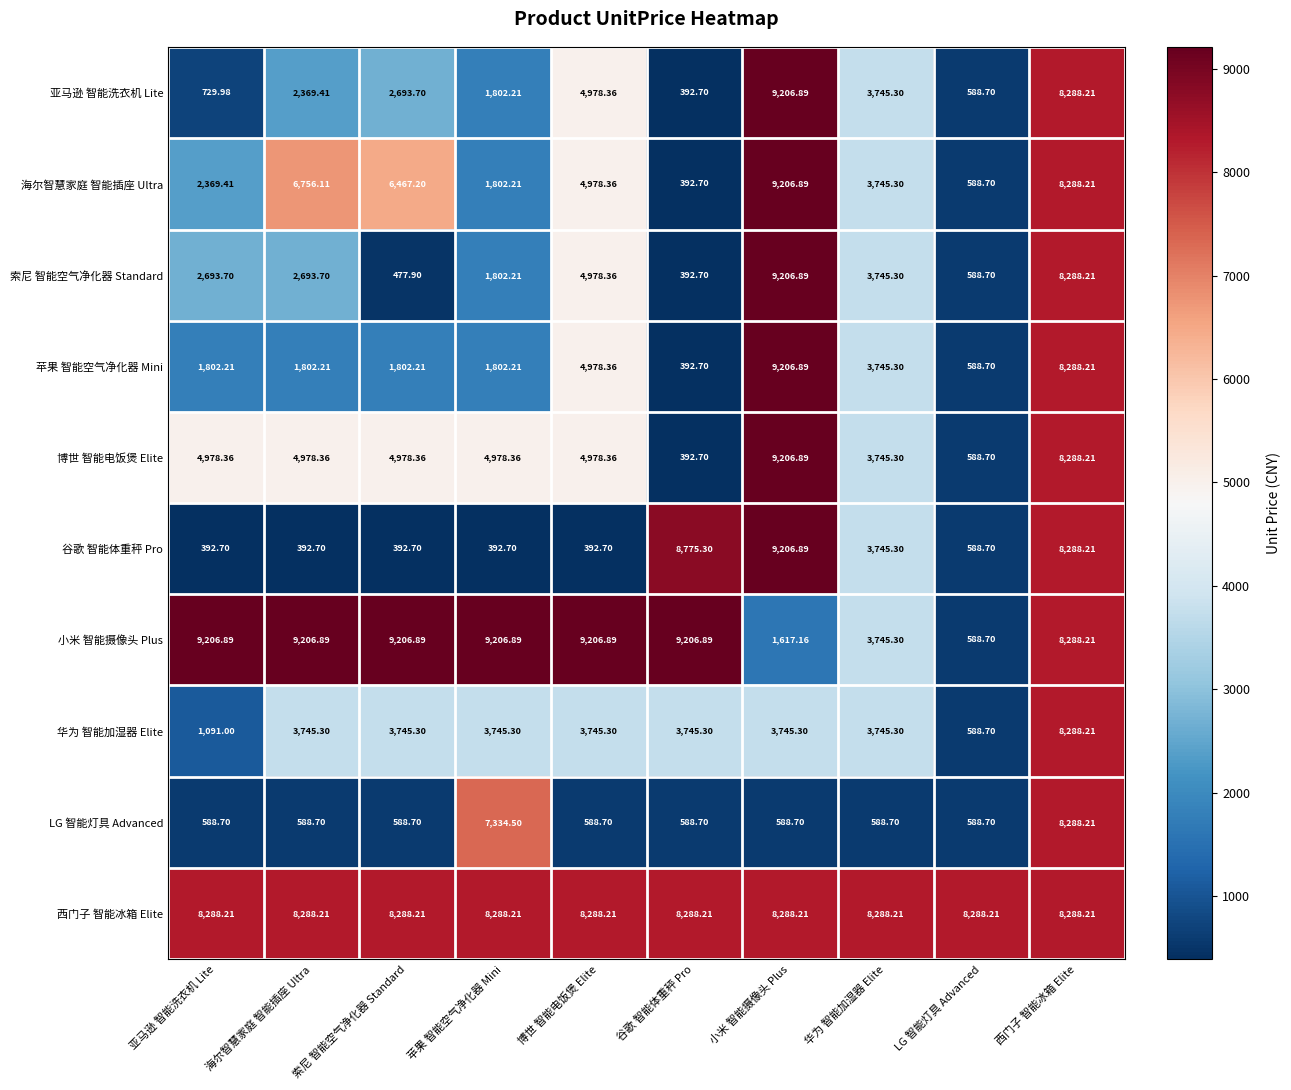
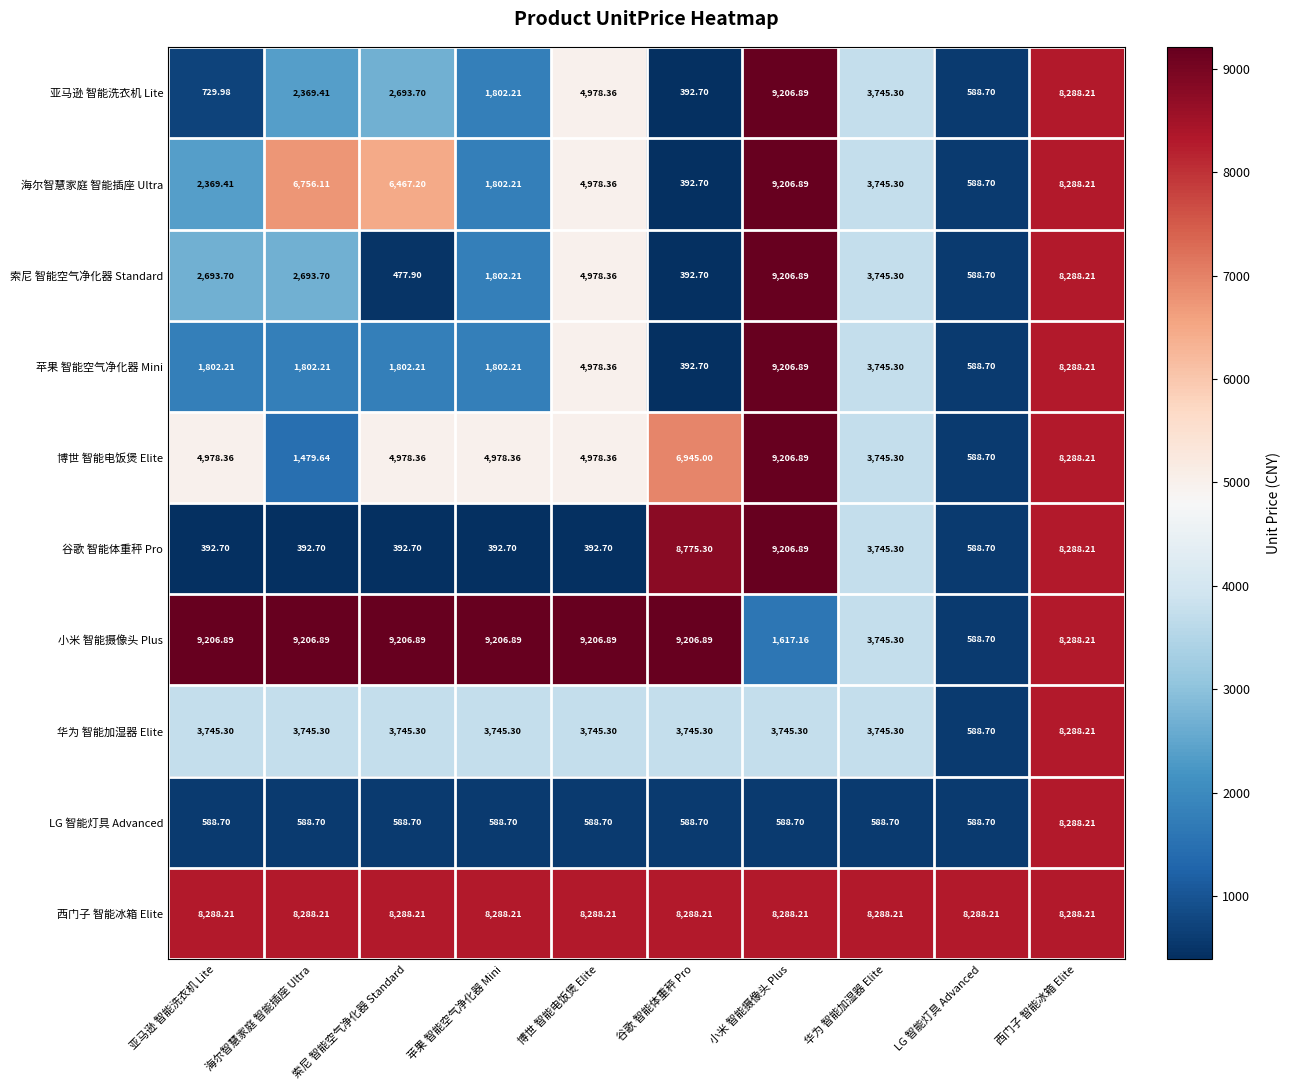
  {
    "亚马逊 智能洗衣机 Lite": {
      "亚马逊 智能洗衣机 Lite": "729.98",
      "海尔智慧家庭 智能插座 Ultra": "2,369.41",
      "索尼 智能空气净化器 Standard": "2,693.70",
      "苹果 智能空气净化器 Mini": "1,802.21",
      "博世 智能电饭煲 Elite": "4,978.36",
      "谷歌 智能体重秤 Pro": "392.70",
      "小米 智能摄像头 Plus": "9,206.89",
      "华为 智能加湿器 Elite": "3,745.30",
      "LG 智能灯具 Advanced": "588.70",
      "西门子 智能冰箱 Elite": "8,288.21"
    },
    "海尔智慧家庭 智能插座 Ultra": {
      "亚马逊 智能洗衣机 Lite": "2,369.41",
      "海尔智慧家庭 智能插座 Ultra": "6,756.11",
      "索尼 智能空气净化器 Standard": "6,467.20",
      "苹果 智能空气净化器 Mini": "1,802.21",
      "博世 智能电饭煲 Elite": "4,978.36",
      "谷歌 智能体重秤 Pro": "392.70",
      "小米 智能摄像头 Plus": "9,206.89",
      "华为 智能加湿器 Elite": "3,745.30",
      "LG 智能灯具 Advanced": "588.70",
      "西门子 智能冰箱 Elite": "8,288.21"
    },
    "索尼 智能空气净化器 Standard": {
      "亚马逊 智能洗衣机 Lite": "2,693.70",
      "海尔智慧家庭 智能插座 Ultra": "2,693.70",
      "索尼 智能空气净化器 Standard": "477.90",
      "苹果 智能空气净化器 Mini": "1,802.21",
      "博世 智能电饭煲 Elite": "4,978.36",
      "谷歌 智能体重秤 Pro": "392.70",
      "小米 智能摄像头 Plus": "9,206.89",
      "华为 智能加湿器 Elite": "3,745.30",
      "LG 智能灯具 Advanced": "588.70",
      "西门子 智能冰箱 Elite": "8,288.21"
    },
    "苹果 智能空气净化器 Mini": {
      "亚马逊 智能洗衣机 Lite": "1,802.21",
      "海尔智慧家庭 智能插座 Ultra": "1,802.21",
      "索尼 智能空气净化器 Standard": "1,802.21",
      "苹果 智能空气净化器 Mini": "1,802.21",
      "博世 智能电饭煲 Elite": "4,978.36",
      "谷歌 智能体重秤 Pro": "392.70",
      "小米 智能摄像头 Plus": "9,206.89",
      "华为 智能加湿器 Elite": "3,745.30",
      "LG 智能灯具 Advanced": "588.70",
      "西门子 智能冰箱 Elite": "8,288.21"
    },
    "博世 智能电饭煲 Elite": {
      "亚马逊 智能洗衣机 Lite": "4,978.36",
-     "海尔智慧家庭 智能插座 Ultra": "4,978.36",
+     "海尔智慧家庭 智能插座 Ultra": "1,479.64",
      "索尼 智能空气净化器 Standard": "4,978.36",
      "苹果 智能空气净化器 Mini": "4,978.36",
      "博世 智能电饭煲 Elite": "4,978.36",
-     "谷歌 智能体重秤 Pro": "392.70",
+     "谷歌 智能体重秤 Pro": "6,945.00",
      "小米 智能摄像头 Plus": "9,206.89",
      "华为 智能加湿器 Elite": "3,745.30",
      "LG 智能灯具 Advanced": "588.70",
      "西门子 智能冰箱 Elite": "8,288.21"
    },
    "谷歌 智能体重秤 Pro": {
      "亚马逊 智能洗衣机 Lite": "392.70",
      "海尔智慧家庭 智能插座 Ultra": "392.70",
      "索尼 智能空气净化器 Standard": "392.70",
      "苹果 智能空气净化器 Mini": "392.70",
      "博世 智能电饭煲 Elite": "392.70",
      "谷歌 智能体重秤 Pro": "8,775.30",
      "小米 智能摄像头 Plus": "9,206.89",
      "华为 智能加湿器 Elite": "3,745.30",
      "LG 智能灯具 Advanced": "588.70",
      "西门子 智能冰箱 Elite": "8,288.21"
    },
    "小米 智能摄像头 Plus": {
      "亚马逊 智能洗衣机 Lite": "9,206.89",
      "海尔智慧家庭 智能插座 Ultra": "9,206.89",
      "索尼 智能空气净化器 Standard": "9,206.89",
      "苹果 智能空气净化器 Mini": "9,206.89",
      "博世 智能电饭煲 Elite": "9,206.89",
      "谷歌 智能体重秤 Pro": "9,206.89",
      "小米 智能摄像头 Plus": "1,617.16",
      "华为 智能加湿器 Elite": "3,745.30",
      "LG 智能灯具 Advanced": "588.70",
      "西门子 智能冰箱 Elite": "8,288.21"
    },
    "华为 智能加湿器 Elite": {
-     "亚马逊 智能洗衣机 Lite": "1,091.00",
+     "亚马逊 智能洗衣机 Lite": "3,745.30",
      "海尔智慧家庭 智能插座 Ultra": "3,745.30",
      "索尼 智能空气净化器 Standard": "3,745.30",
      "苹果 智能空气净化器 Mini": "3,745.30",
      "博世 智能电饭煲 Elite": "3,745.30",
      "谷歌 智能体重秤 Pro": "3,745.30",
      "小米 智能摄像头 Plus": "3,745.30",
      "华为 智能加湿器 Elite": "3,745.30",
      "LG 智能灯具 Advanced": "588.70",
      "西门子 智能冰箱 Elite": "8,288.21"
    },
    "LG 智能灯具 Advanced": {
      "亚马逊 智能洗衣机 Lite": "588.70",
      "海尔智慧家庭 智能插座 Ultra": "588.70",
      "索尼 智能空气净化器 Standard": "588.70",
-     "苹果 智能空气净化器 Mini": "7,334.50",
+     "苹果 智能空气净化器 Mini": "588.70",
      "博世 智能电饭煲 Elite": "588.70",
      "谷歌 智能体重秤 Pro": "588.70",
      "小米 智能摄像头 Plus": "588.70",
      "华为 智能加湿器 Elite": "588.70",
      "LG 智能灯具 Advanced": "588.70",
      "西门子 智能冰箱 Elite": "8,288.21"
    },
    "西门子 智能冰箱 Elite": {
      "亚马逊 智能洗衣机 Lite": "8,288.21",
      "海尔智慧家庭 智能插座 Ultra": "8,288.21",
      "索尼 智能空气净化器 Standard": "8,288.21",
      "苹果 智能空气净化器 Mini": "8,288.21",
      "博世 智能电饭煲 Elite": "8,288.21",
      "谷歌 智能体重秤 Pro": "8,288.21",
      "小米 智能摄像头 Plus": "8,288.21",
      "华为 智能加湿器 Elite": "8,288.21",
      "LG 智能灯具 Advanced": "8,288.21",
      "西门子 智能冰箱 Elite": "8,288.21"
    }
  }
